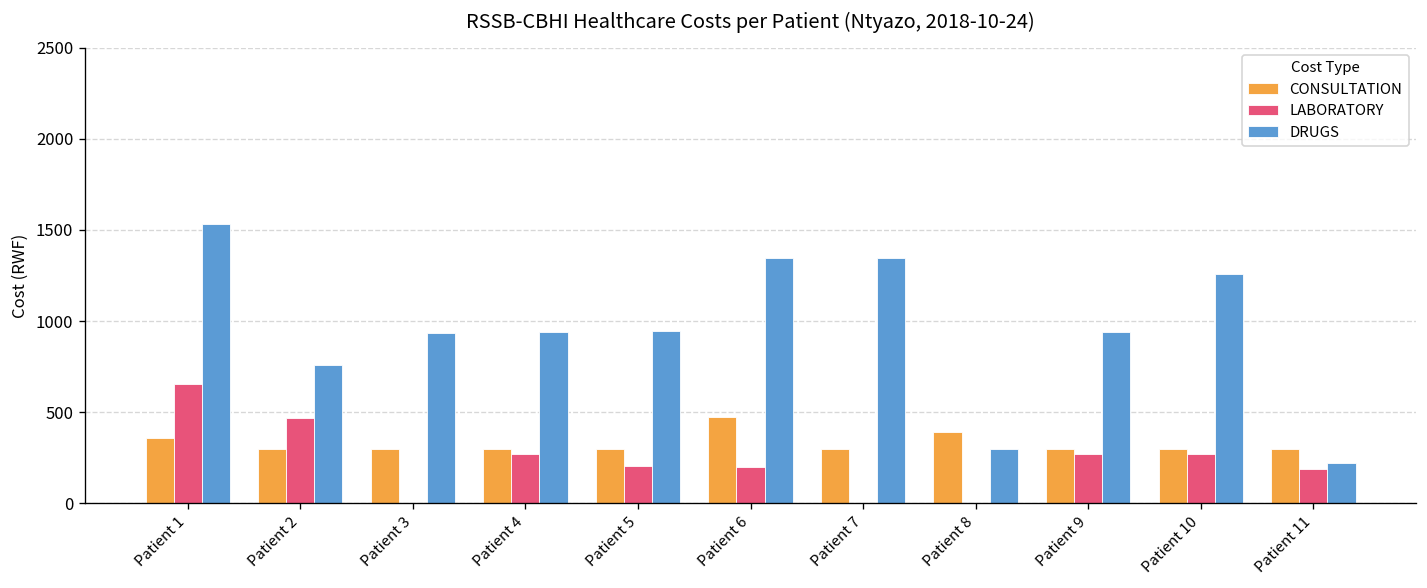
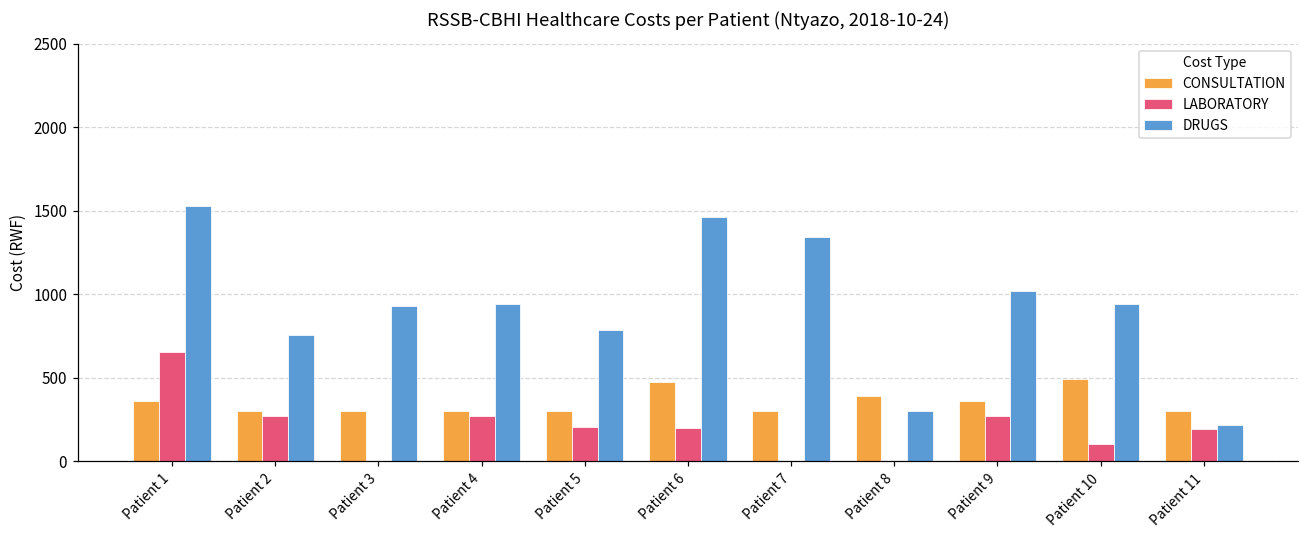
  {
    "CONSULTATION": {
      "Patient 1": 360,
      "Patient 2": 300,
      "Patient 3": 300,
      "Patient 4": 300,
      "Patient 5": 300,
      "Patient 6": 470,
      "Patient 7": 300,
      "Patient 8": 390,
-     "Patient 9": 300,
-     "Patient 10": 300,
+     "Patient 9": 360,
+     "Patient 10": 490,
      "Patient 11": 300
    },
    "LABORATORY": {
      "Patient 1": 650,
-     "Patient 2": 470,
+     "Patient 2": 270,
      "Patient 3": 0,
      "Patient 4": 270,
      "Patient 5": 200,
      "Patient 6": 200,
      "Patient 7": 0,
      "Patient 8": 0,
      "Patient 9": 270,
-     "Patient 10": 270,
+     "Patient 10": 110,
      "Patient 11": 190
    },
    "DRUGS": {
      "Patient 1": 1530,
      "Patient 2": 760,
      "Patient 3": 930,
      "Patient 4": 940,
-     "Patient 5": 940,
-     "Patient 6": 1350,
+     "Patient 5": 790,
+     "Patient 6": 1460,
      "Patient 7": 1350,
      "Patient 8": 300,
-     "Patient 9": 940,
-     "Patient 10": 1260,
+     "Patient 9": 1020,
+     "Patient 10": 940,
      "Patient 11": 220
    }
  }
